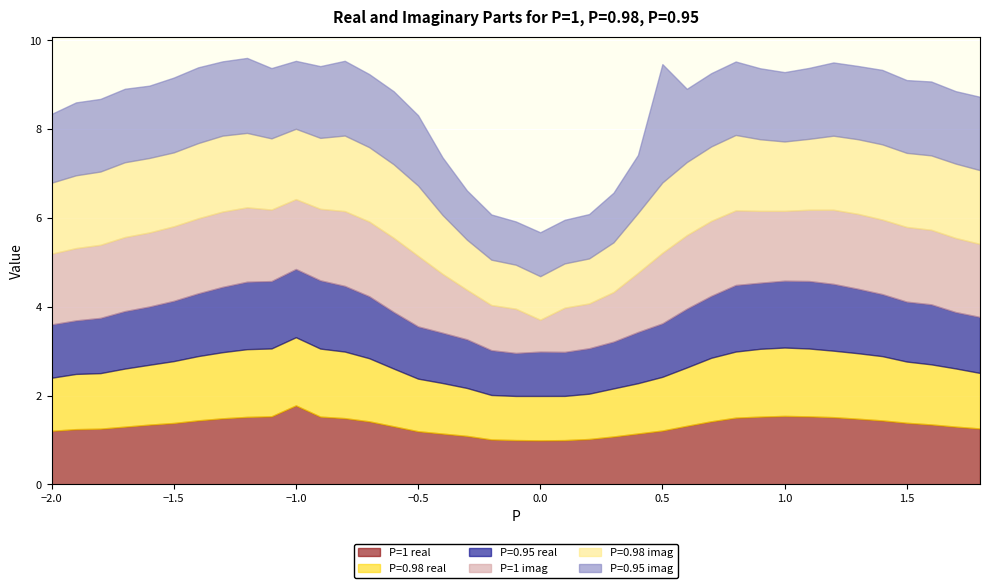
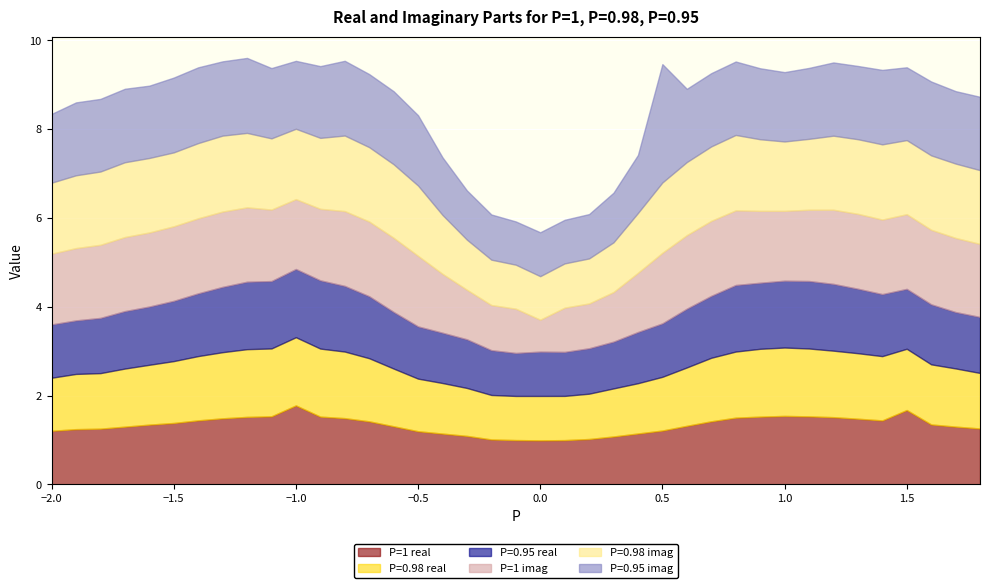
  {
    "P=1 real": {
      "−2.0": 1.2,
      "−1.5": 1.4,
      "−1.0": 1.8,
      "−0.5": 1.2,
      "0.0": 1.0,
      "0.5": 1.2,
      "1.0": 1.5,
-     "1.5": 1.4
+     "1.5": 1.7
    },
    "P=0.98 real": {
      "−2.0": 1.2,
      "−1.5": 1.4,
      "−1.0": 1.5,
      "−0.5": 1.2,
      "0.0": 1.0,
      "0.5": 1.2,
      "1.0": 1.5,
      "1.5": 1.4
    },
    "P=0.95 real": {
      "−2.0": 1.2,
      "−1.5": 1.4,
      "−1.0": 1.5,
      "−0.5": 1.2,
      "0.0": 1.0,
      "0.5": 1.2,
      "1.0": 1.5,
      "1.5": 1.3
    },
    "P=1 imag": {
      "−2.0": 1.6,
      "−1.5": 1.7,
      "−1.0": 1.6,
      "−0.5": 1.6,
      "0.0": 0.7,
      "0.5": 1.6,
      "1.0": 1.6,
      "1.5": 1.7
    },
    "P=0.98 imag": {
      "−2.0": 1.6,
      "−1.5": 1.7,
      "−1.0": 1.6,
      "−0.5": 1.6,
      "0.0": 1.0,
      "0.5": 1.6,
      "1.0": 1.6,
      "1.5": 1.7
    },
    "P=0.95 imag": {
      "−2.0": 1.5,
      "−1.5": 1.7,
      "−1.0": 1.5,
      "−0.5": 1.6,
      "0.0": 1.0,
      "0.5": 2.7,
      "1.0": 1.6,
      "1.5": 1.6
    }
  }
